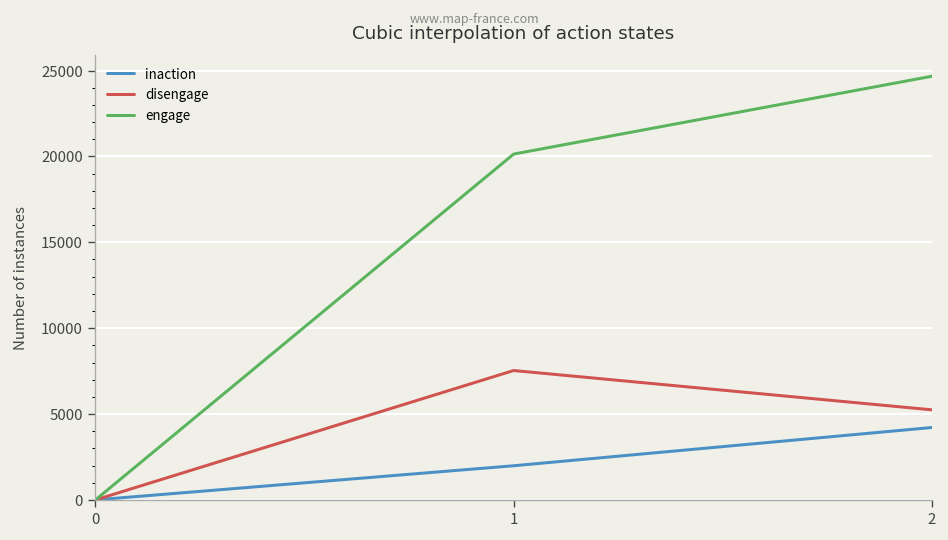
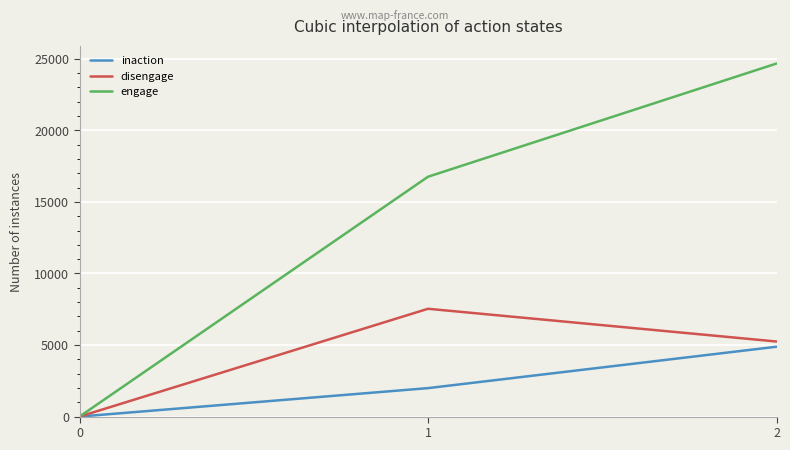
  {
    "inaction": {
      "1": 2000,
-     "2": 4200
+     "2": 4900
    },
    "disengage": {
      "1": 7500,
      "2": 5200
    },
    "engage": {
-     "1": 20100,
+     "1": 16800,
      "2": 24700
    }
  }
